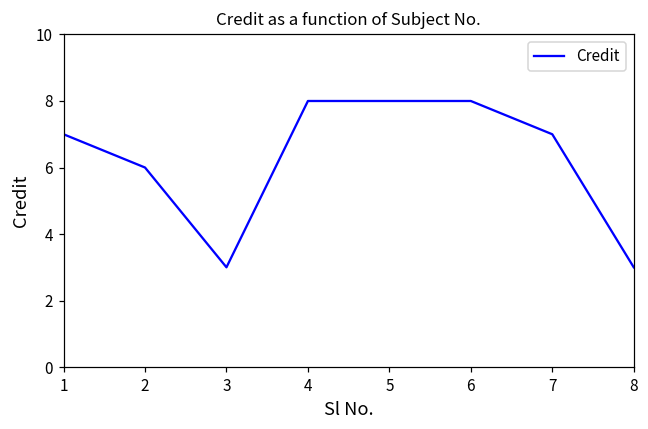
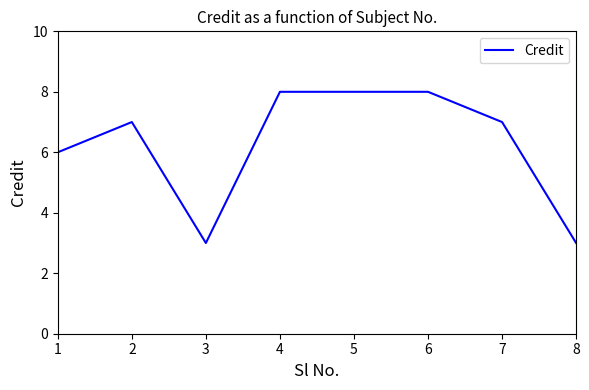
  {
-   "1": 7,
-   "2": 6,
+   "1": 6,
+   "2": 7,
    "3": 3,
    "4": 8,
    "5": 8,
    "6": 8,
    "7": 7,
    "8": 3
  }
